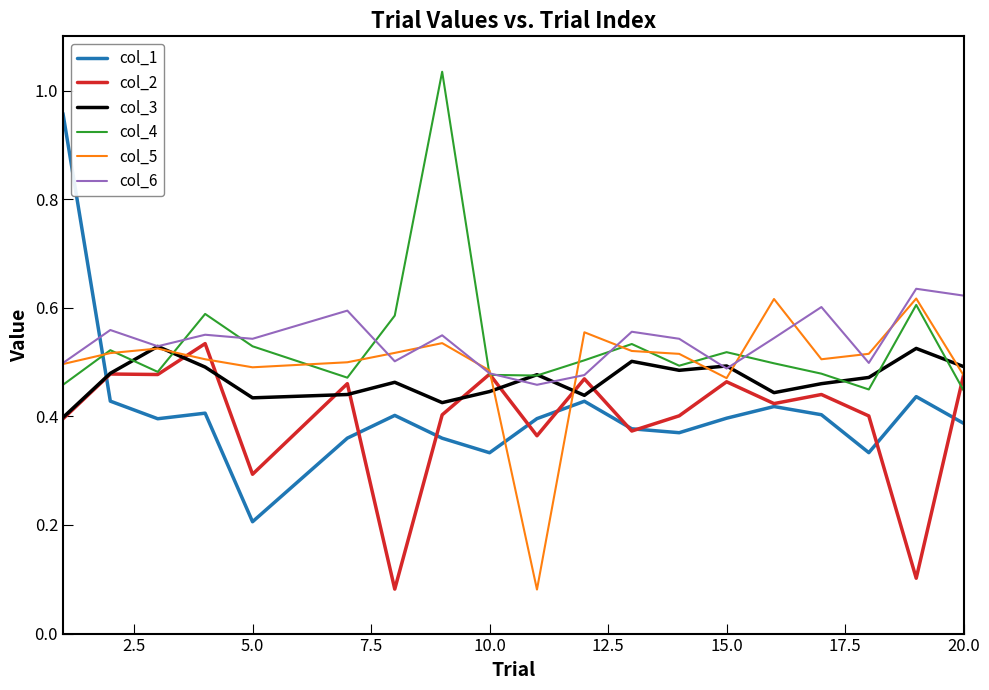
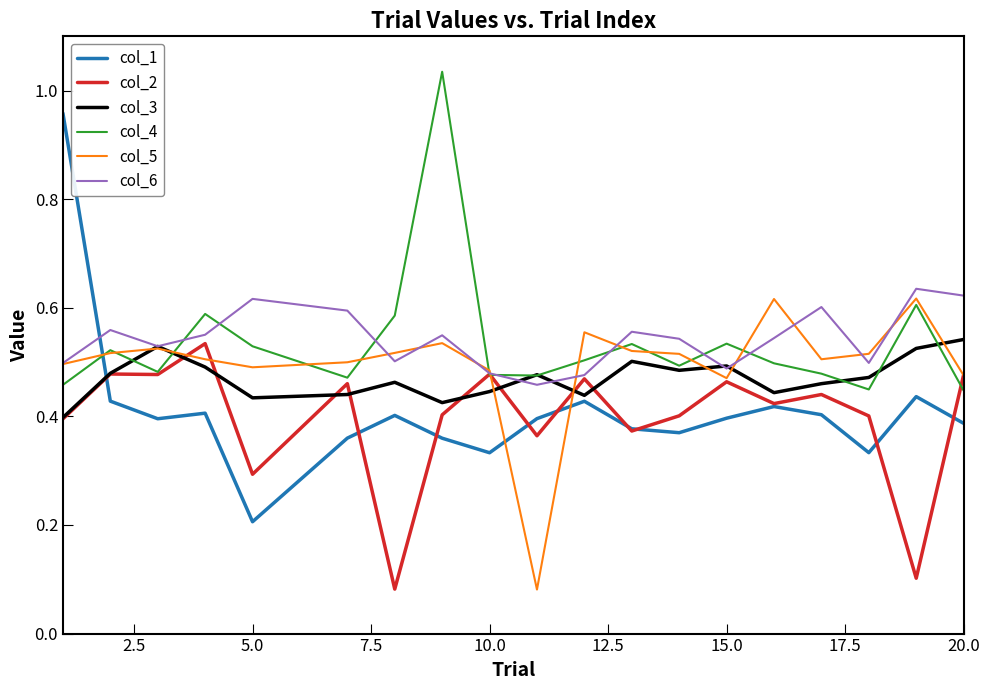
  {
    "col_1": {
      "5.0": 0.21,
      "10.0": 0.33,
      "15.0": 0.40,
      "20.0": 0.39
    },
    "col_2": {
      "5.0": 0.29,
      "15.0": 0.46
    },
    "col_3": {
      "5.0": 0.43,
      "10.0": 0.45,
-     "20.0": 0.49
+     "20.0": 0.54
    },
    "col_4": {
      "5.0": 0.53,
-     "15.0": 0.52,
+     "15.0": 0.53,
      "20.0": 0.45
    },
    "col_5": {
      "5.0": 0.49,
      "10.0": 0.48,
      "15.0": 0.47
    },
    "col_6": {
-     "5.0": 0.54,
+     "5.0": 0.62,
      "20.0": 0.62
    }
  }
